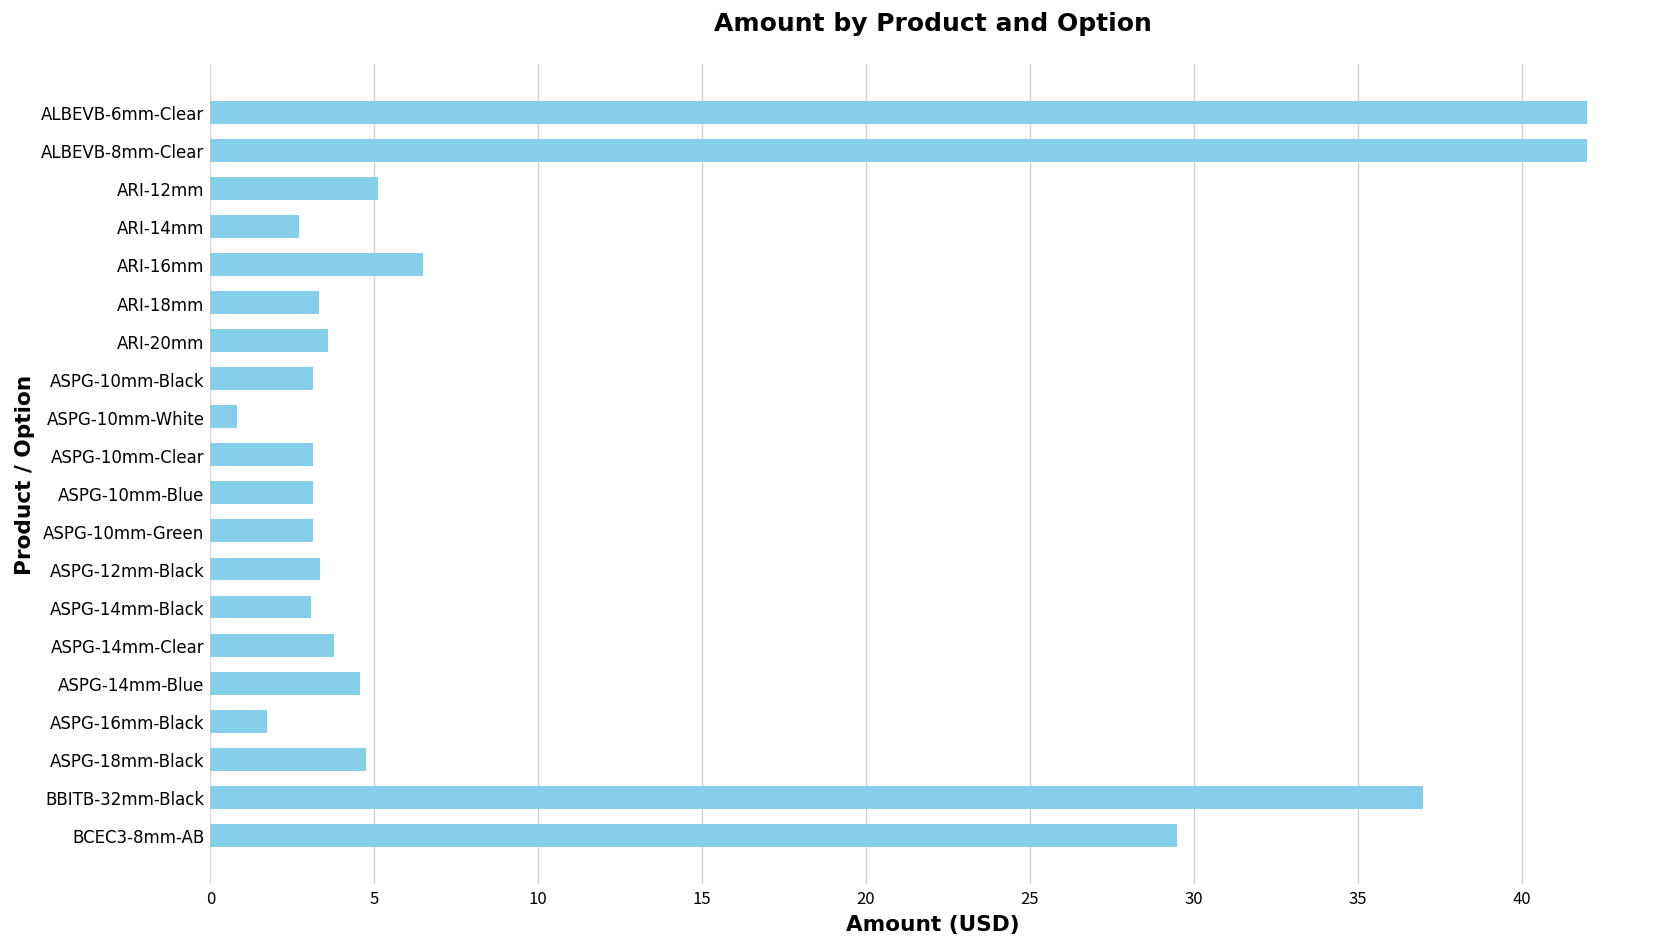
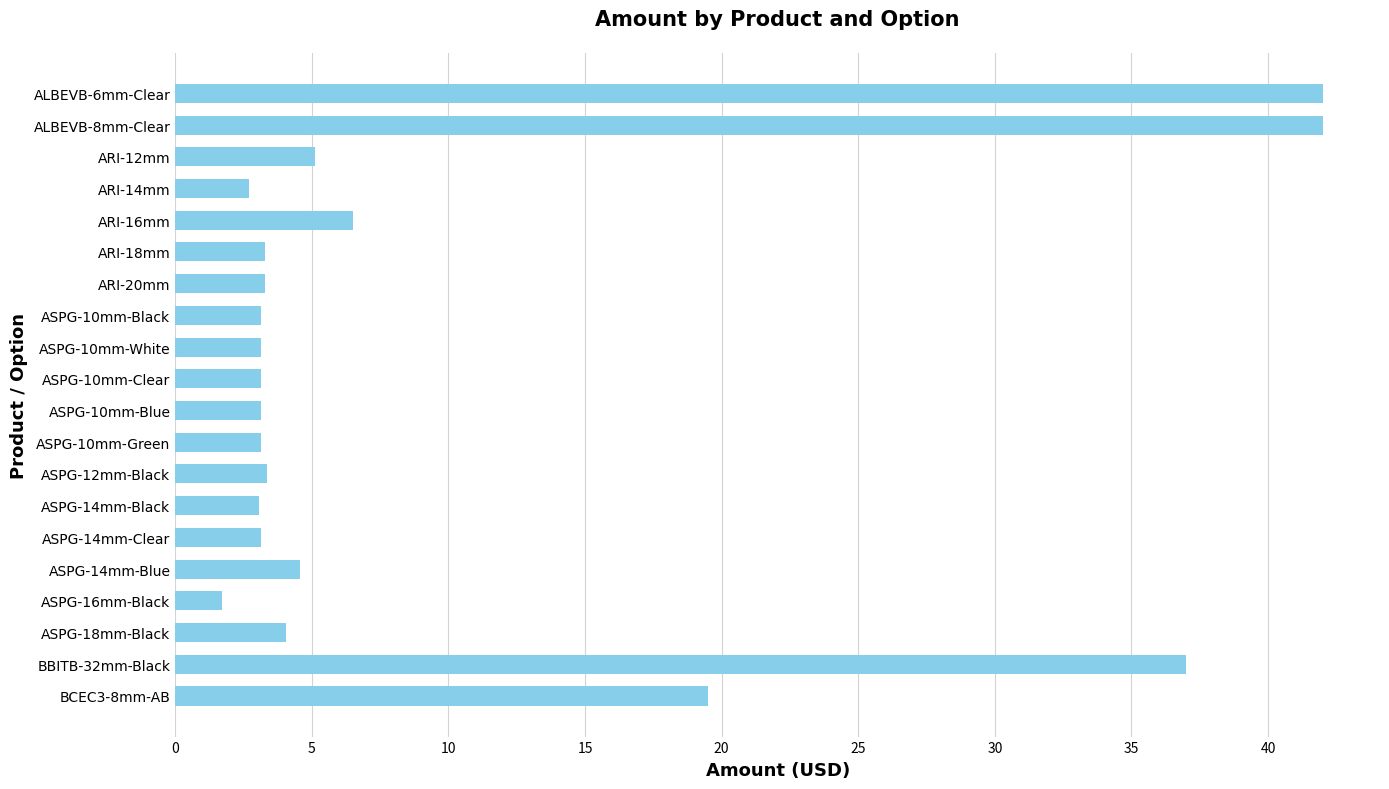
  {
    "ALBEVB-6mm-Clear": 42.0,
    "ALBEVB-8mm-Clear": 42.0,
    "ARI-12mm": 5.1,
    "ARI-14mm": 2.7,
    "ARI-16mm": 6.5,
    "ARI-18mm": 3.3,
-   "ARI-20mm": 3.6,
+   "ARI-20mm": 3.3,
    "ASPG-10mm-Black": 3.1,
-   "ASPG-10mm-White": 0.8,
+   "ASPG-10mm-White": 3.1,
    "ASPG-10mm-Clear": 3.1,
    "ASPG-10mm-Blue": 3.1,
    "ASPG-10mm-Green": 3.1,
    "ASPG-12mm-Black": 3.4,
    "ASPG-14mm-Black": 3.1,
-   "ASPG-14mm-Clear": 3.8,
+   "ASPG-14mm-Clear": 3.2,
    "ASPG-14mm-Blue": 4.6,
    "ASPG-16mm-Black": 1.7,
-   "ASPG-18mm-Black": 4.7,
+   "ASPG-18mm-Black": 4.1,
    "BBITB-32mm-Black": 37.0,
-   "BCEC3-8mm-AB": 29.5
+   "BCEC3-8mm-AB": 19.5
  }
